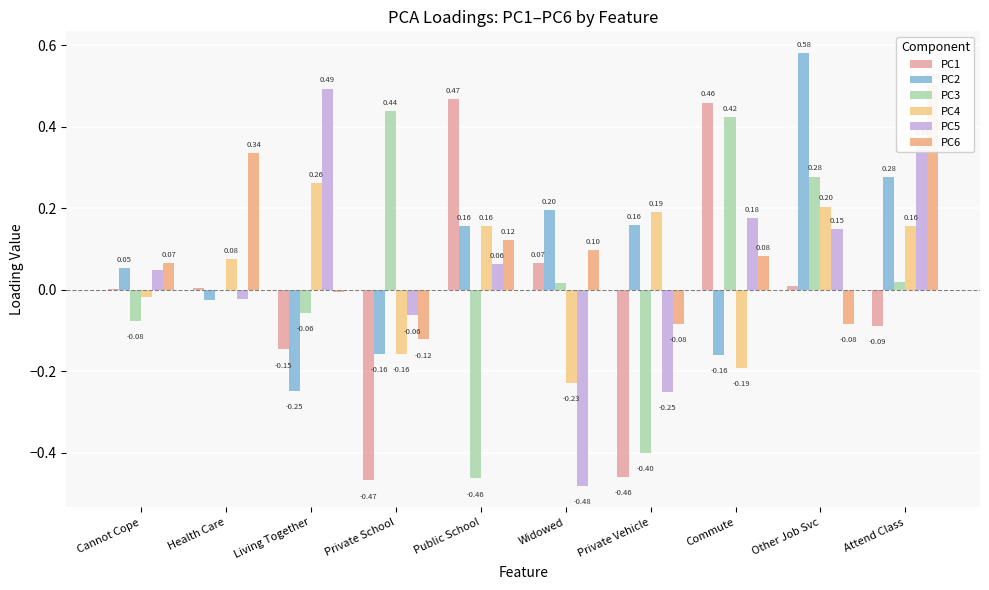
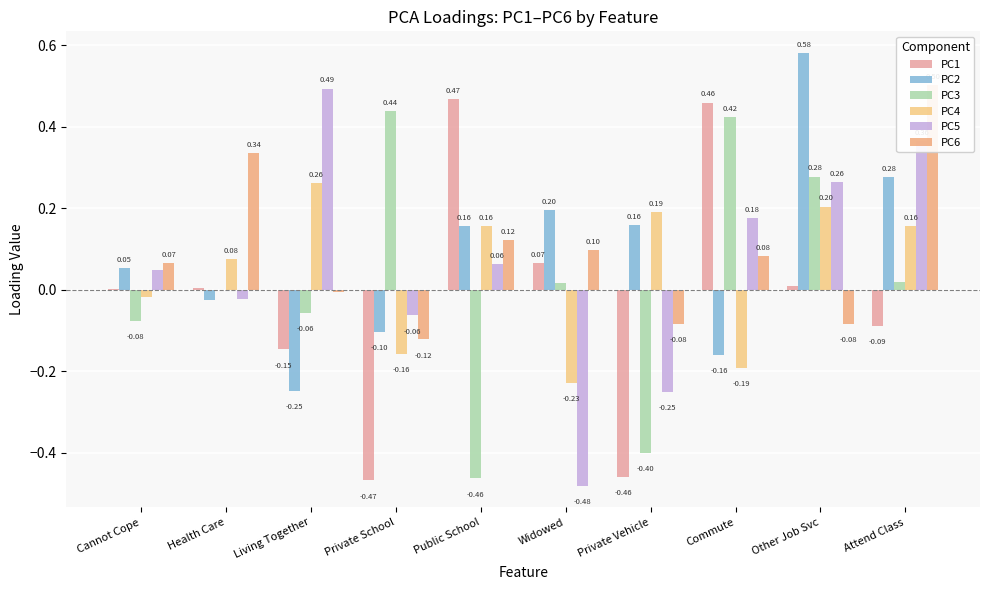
  {
    "PC2": {
      "Cannot Cope": 0.05,
      "Living Together": -0.25,
-     "Private School": -0.16,
+     "Private School": -0.10,
      "Public School": 0.16,
      "Widowed": 0.20,
      "Private Vehicle": 0.16,
      "Commute": -0.16,
      "Other Job Svc": 0.58,
      "Attend Class": 0.28
    },
    "PC3": {
      "Cannot Cope": -0.08,
      "Living Together": -0.06,
      "Private School": 0.44,
      "Public School": -0.46,
      "Private Vehicle": -0.40,
      "Commute": 0.42,
      "Other Job Svc": 0.28
    },
    "PC5": {
      "Living Together": 0.49,
      "Private School": -0.06,
      "Public School": 0.06,
      "Widowed": -0.48,
      "Private Vehicle": -0.25,
      "Commute": 0.18,
-     "Other Job Svc": 0.15
+     "Other Job Svc": 0.26
    }
  }
